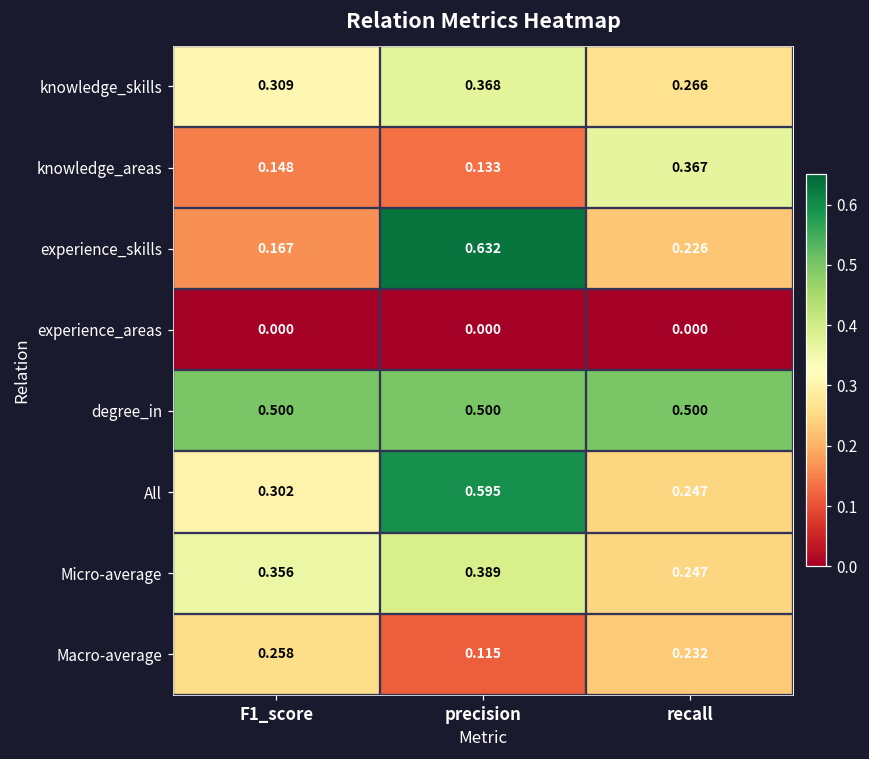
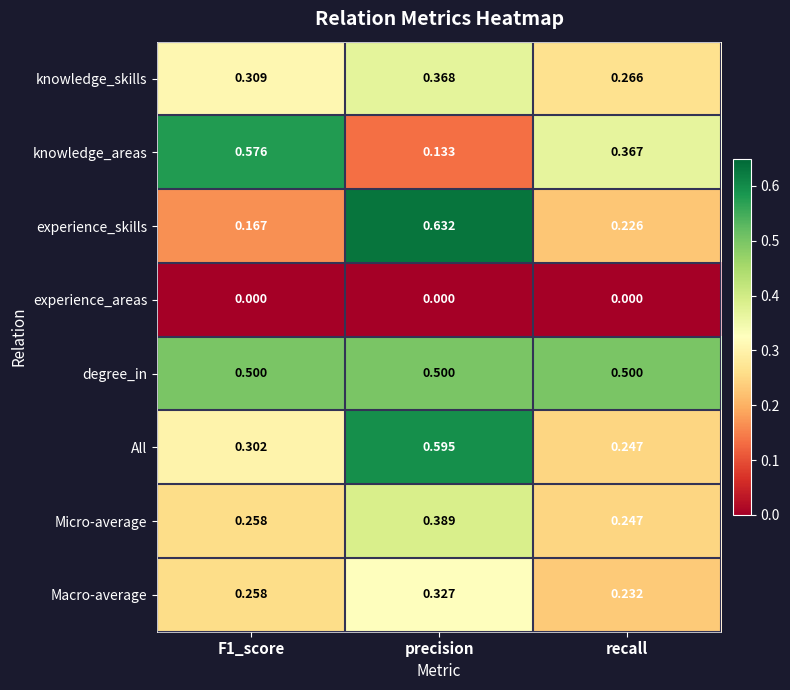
  {
    "knowledge_skills": {
      "F1_score": 0.309,
      "precision": 0.368,
      "recall": 0.266
    },
    "knowledge_areas": {
-     "F1_score": 0.148,
+     "F1_score": 0.576,
      "precision": 0.133,
      "recall": 0.367
    },
    "experience_skills": {
      "F1_score": 0.167,
      "precision": 0.632,
      "recall": 0.226
    },
    "experience_areas": {
      "F1_score": 0.000,
      "precision": 0.000,
      "recall": 0.000
    },
    "degree_in": {
      "F1_score": 0.500,
      "precision": 0.500,
      "recall": 0.500
    },
    "All": {
      "F1_score": 0.302,
      "precision": 0.595,
      "recall": 0.247
    },
    "Micro-average": {
-     "F1_score": 0.356,
+     "F1_score": 0.258,
      "precision": 0.389,
      "recall": 0.247
    },
    "Macro-average": {
      "F1_score": 0.258,
-     "precision": 0.115,
+     "precision": 0.327,
      "recall": 0.232
    }
  }
